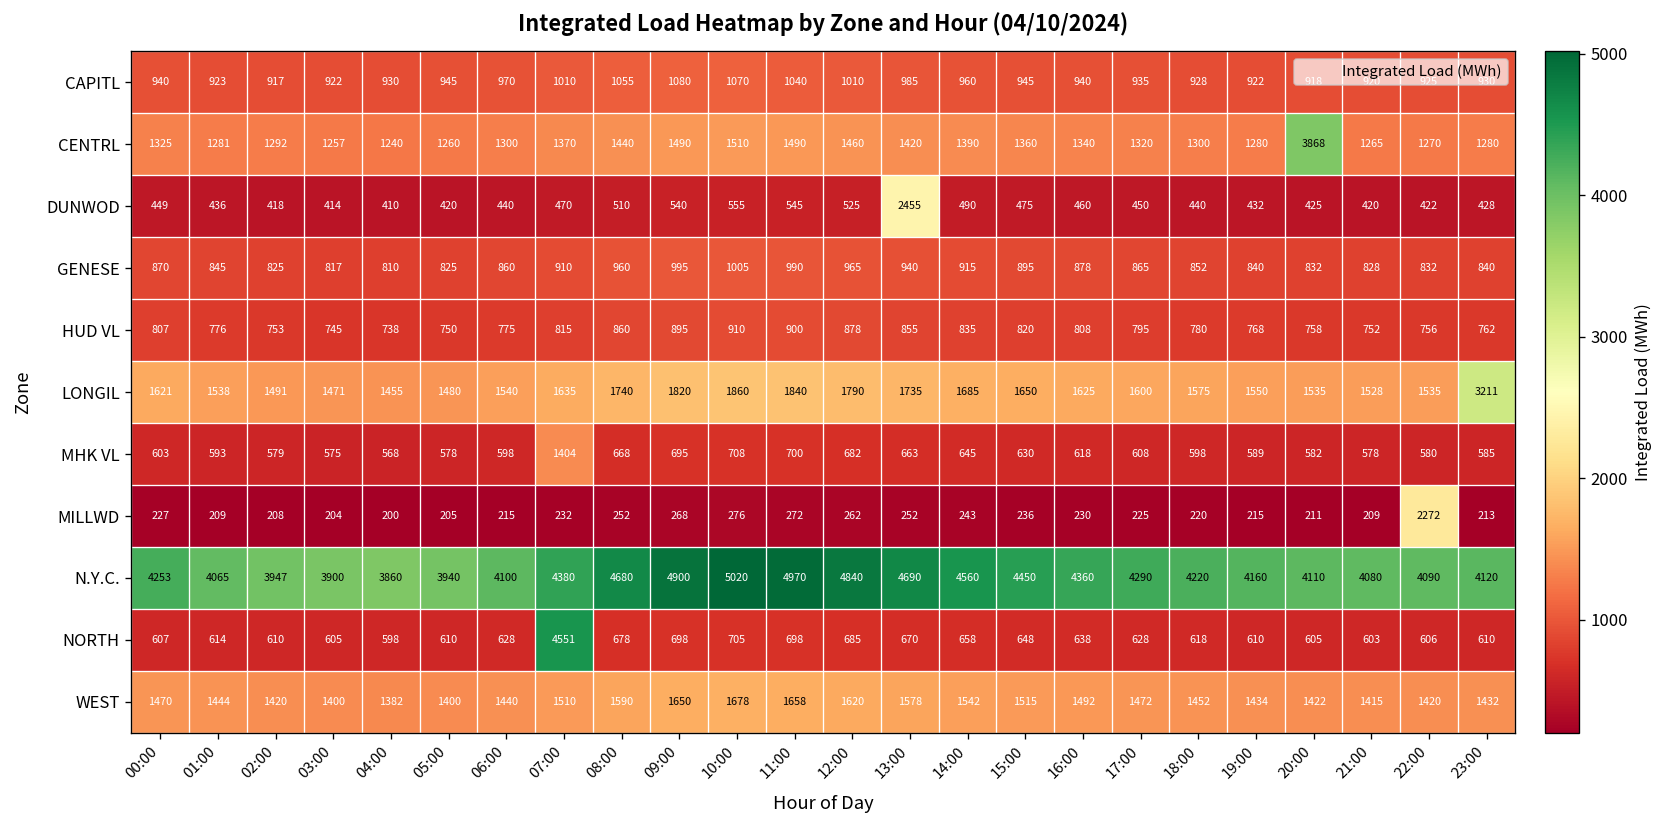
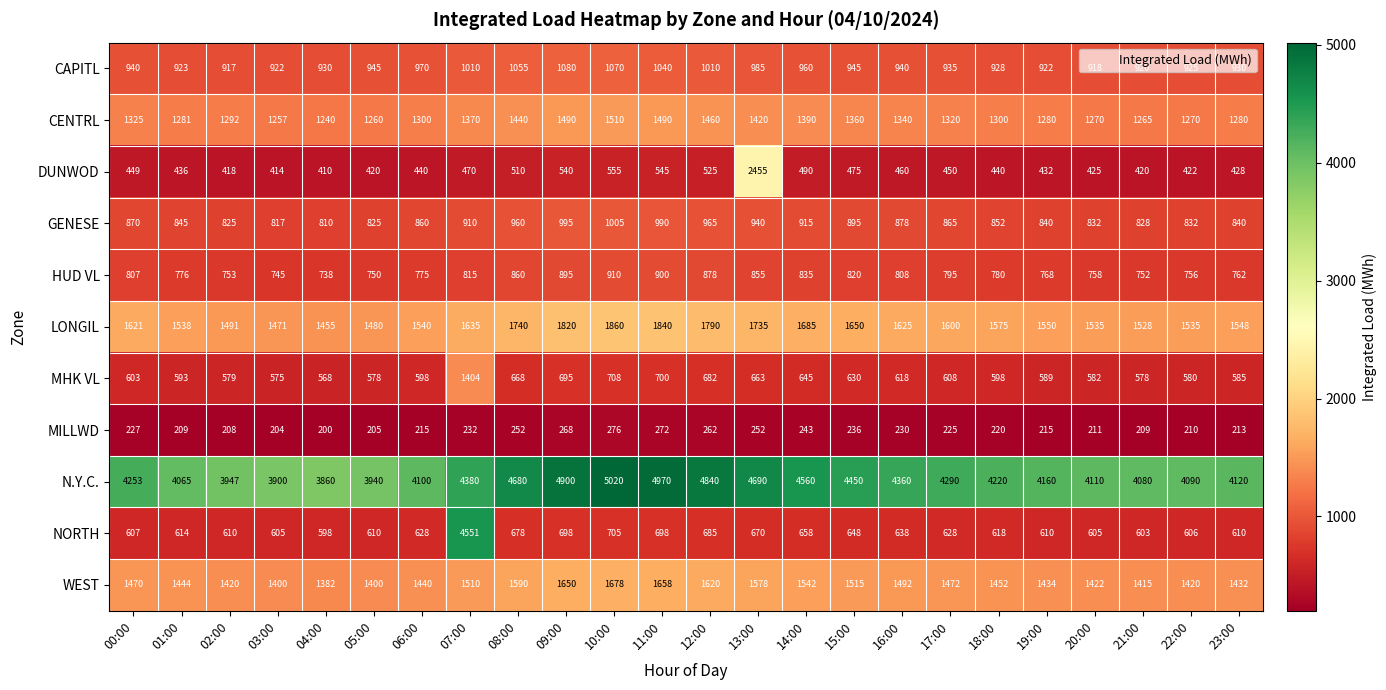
  {
    "CENTRL": {
      "00:00": 1325,
      "01:00": 1281,
      "02:00": 1292,
      "03:00": 1257,
      "04:00": 1240,
      "05:00": 1260,
      "06:00": 1300,
      "07:00": 1370,
      "08:00": 1440,
      "09:00": 1490,
      "10:00": 1510,
      "11:00": 1490,
      "12:00": 1460,
      "13:00": 1420,
      "14:00": 1390,
      "15:00": 1360,
      "16:00": 1340,
      "17:00": 1320,
      "18:00": 1300,
      "19:00": 1280,
-     "20:00": 3868,
+     "20:00": 1270,
      "21:00": 1265,
      "22:00": 1270,
      "23:00": 1280
    },
    "LONGIL": {
      "00:00": 1621,
      "01:00": 1538,
      "02:00": 1491,
      "03:00": 1471,
      "04:00": 1455,
      "05:00": 1480,
      "06:00": 1540,
      "07:00": 1635,
      "08:00": 1740,
      "09:00": 1820,
      "10:00": 1860,
      "11:00": 1840,
      "12:00": 1790,
      "13:00": 1735,
      "14:00": 1685,
      "15:00": 1650,
      "16:00": 1625,
      "17:00": 1600,
      "18:00": 1575,
      "19:00": 1550,
      "20:00": 1535,
      "21:00": 1528,
      "22:00": 1535,
-     "23:00": 3211
+     "23:00": 1548
    },
    "MILLWD": {
      "00:00": 227,
      "01:00": 209,
      "02:00": 208,
      "03:00": 204,
      "04:00": 200,
      "05:00": 205,
      "06:00": 215,
      "07:00": 232,
      "08:00": 252,
      "09:00": 268,
      "10:00": 276,
      "11:00": 272,
      "12:00": 262,
      "13:00": 252,
      "14:00": 243,
      "15:00": 236,
      "16:00": 230,
      "17:00": 225,
      "18:00": 220,
      "19:00": 215,
      "20:00": 211,
      "21:00": 209,
-     "22:00": 2272,
+     "22:00": 210,
      "23:00": 213
    }
  }
